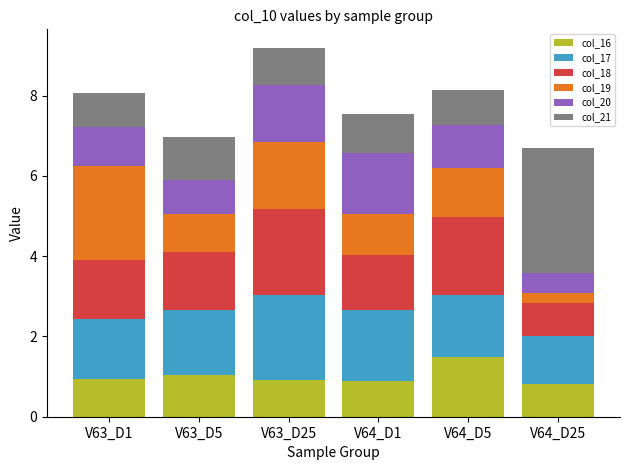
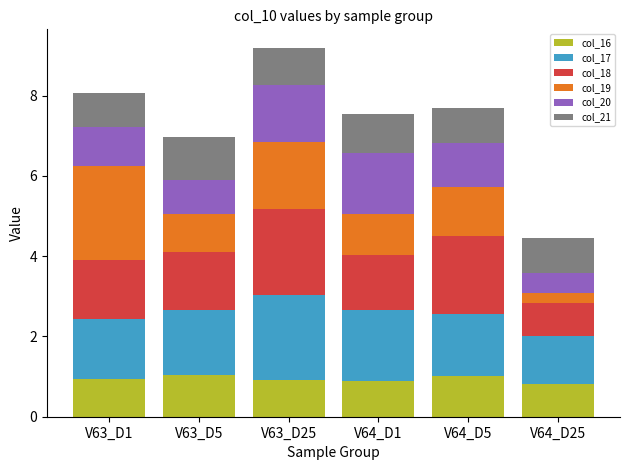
  {
    "col_16": {
      "V63_D1": 0.9,
      "V63_D5": 1.0,
      "V63_D25": 0.9,
      "V64_D1": 0.9,
-     "V64_D5": 1.5,
+     "V64_D5": 1.0,
      "V64_D25": 0.8
    },
    "col_17": {
      "V63_D1": 1.5,
      "V63_D5": 1.6,
      "V63_D25": 2.1,
      "V64_D1": 1.8,
      "V64_D5": 1.5,
      "V64_D25": 1.2
    },
    "col_18": {
      "V63_D1": 1.5,
      "V63_D5": 1.4,
      "V63_D25": 2.1,
      "V64_D1": 1.4,
      "V64_D5": 1.9,
      "V64_D25": 0.8
    },
    "col_19": {
      "V63_D1": 2.4,
      "V63_D5": 1.0,
      "V63_D25": 1.7,
      "V64_D1": 1.0,
      "V64_D5": 1.2,
      "V64_D25": 0.3
    },
    "col_20": {
      "V63_D1": 1.0,
      "V63_D5": 0.9,
      "V63_D25": 1.4,
      "V64_D1": 1.5,
      "V64_D5": 1.1,
      "V64_D25": 0.5
    },
    "col_21": {
      "V63_D1": 0.8,
      "V63_D5": 1.1,
      "V63_D25": 0.9,
      "V64_D1": 1.0,
      "V64_D5": 0.9,
-     "V64_D25": 3.1
+     "V64_D25": 0.9
    }
  }
